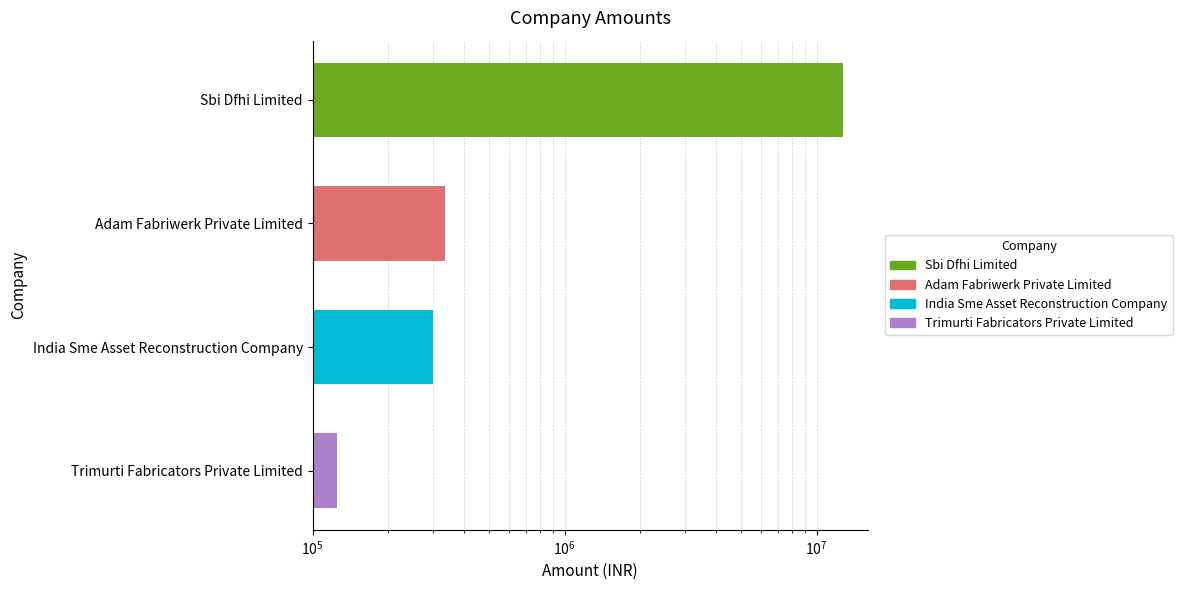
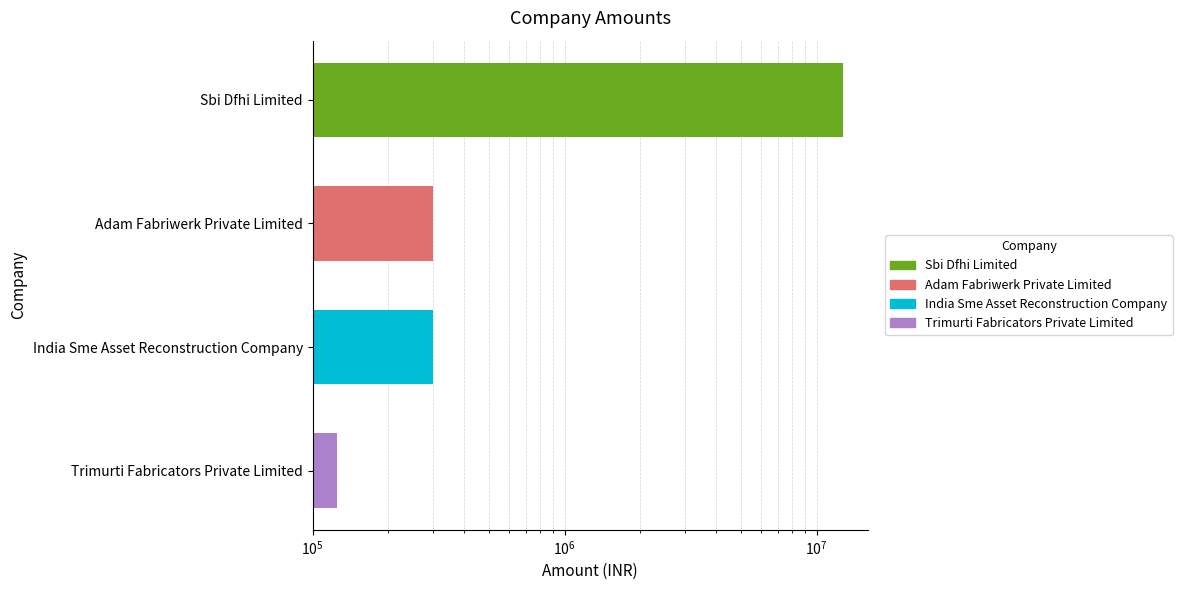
  {
    "Sbi Dfhi Limited": 13000000,
-   "Adam Fabriwerk Private Limited": 340000,
+   "Adam Fabriwerk Private Limited": 300000,
    "India Sme Asset Reconstruction Company": 300000,
    "Trimurti Fabricators Private Limited": 130000
  }
